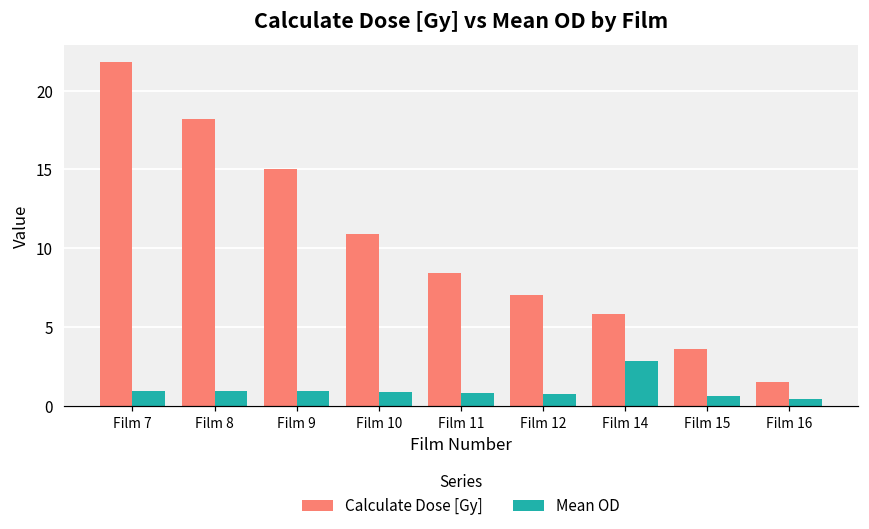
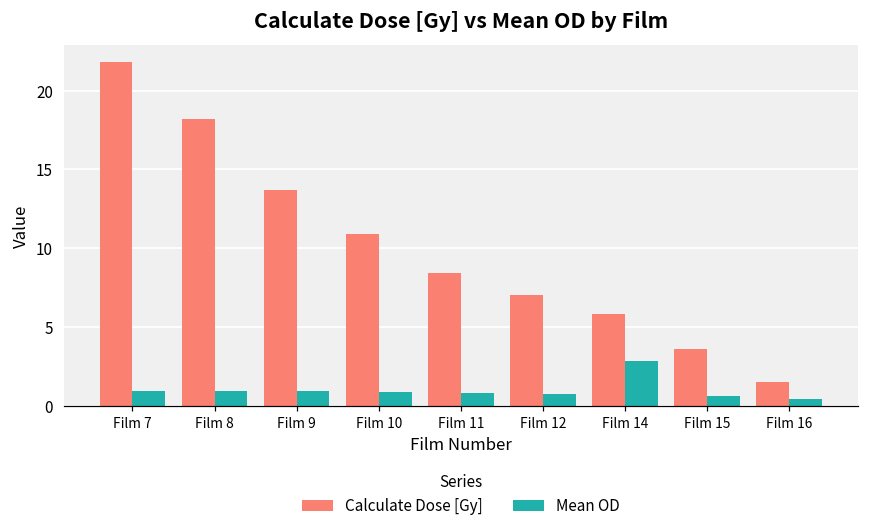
  {
    "Calculate Dose [Gy]": {
      "Film 7": 21.8,
      "Film 8": 18.2,
-     "Film 9": 15.0,
+     "Film 9": 13.7,
      "Film 10": 10.9,
      "Film 11": 8.4,
      "Film 12": 7.0,
      "Film 14": 5.8,
      "Film 15": 3.6,
      "Film 16": 1.5
    },
    "Mean OD": {
      "Film 7": 0.9,
      "Film 8": 0.9,
      "Film 9": 0.9,
      "Film 10": 0.9,
      "Film 11": 0.8,
      "Film 12": 0.7,
      "Film 14": 2.8,
      "Film 15": 0.6,
      "Film 16": 0.4
    }
  }
